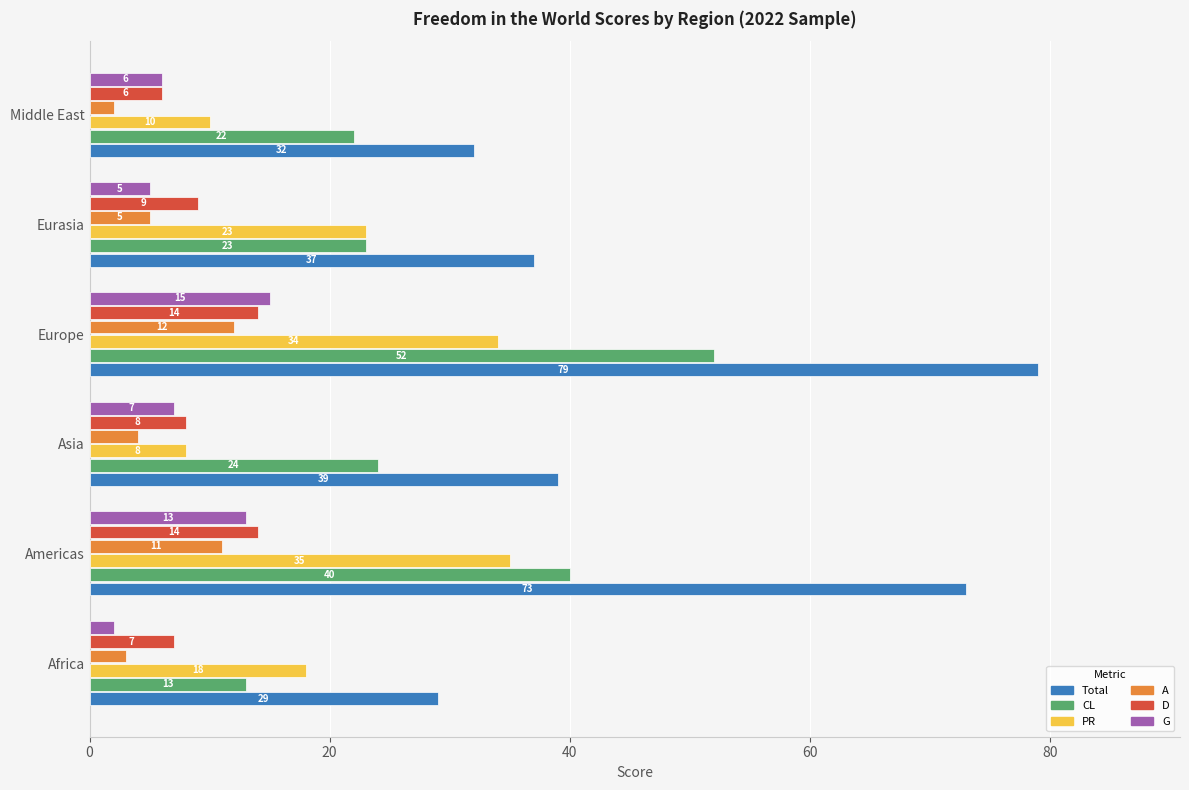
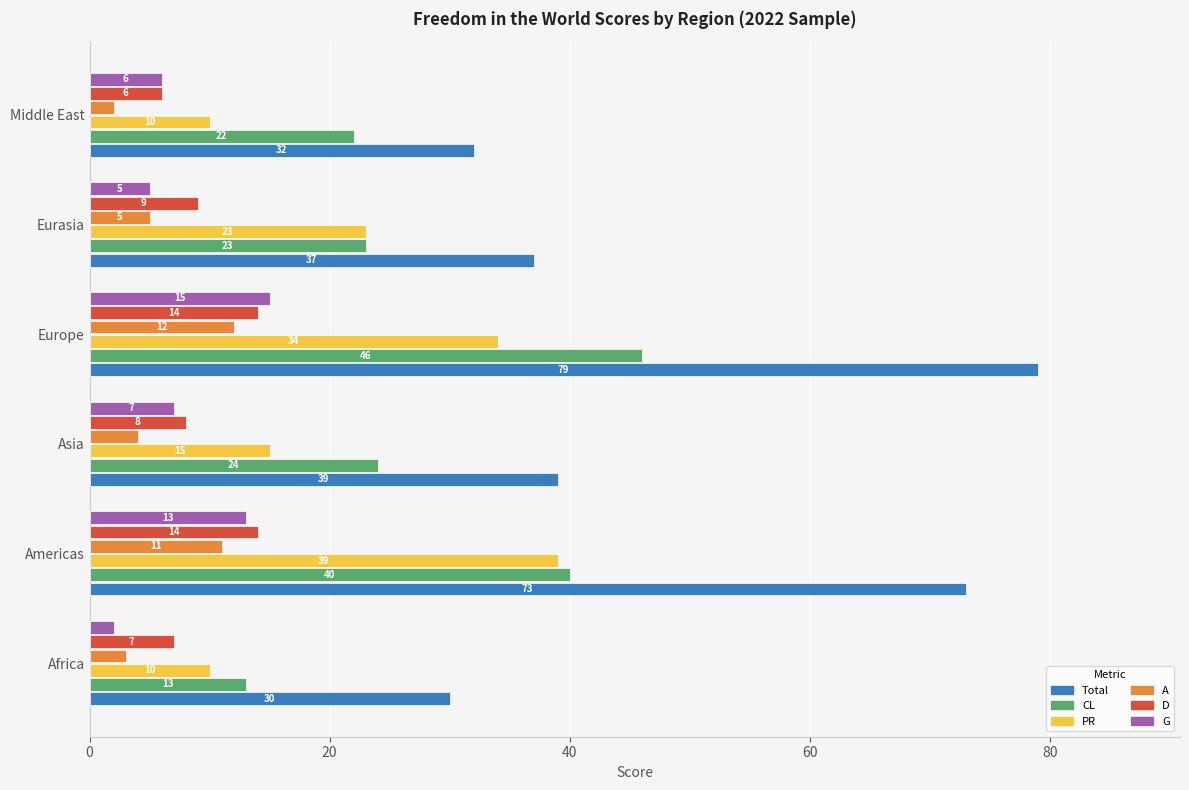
  {
    "Total": {
      "Middle East": 32,
      "Eurasia": 37,
      "Europe": 79,
      "Asia": 39,
      "Americas": 73,
-     "Africa": 29
+     "Africa": 30
    },
    "CL": {
      "Middle East": 22,
      "Eurasia": 23,
-     "Europe": 52,
+     "Europe": 46,
      "Asia": 24,
      "Americas": 40,
      "Africa": 13
    },
    "PR": {
      "Middle East": 10,
      "Eurasia": 23,
      "Europe": 34,
-     "Asia": 8,
-     "Americas": 35,
-     "Africa": 18
+     "Asia": 15,
+     "Americas": 39,
+     "Africa": 10
    },
    "G": {
      "Middle East": 6,
      "Eurasia": 5,
      "Europe": 15,
      "Asia": 7,
      "Americas": 13
    }
  }
